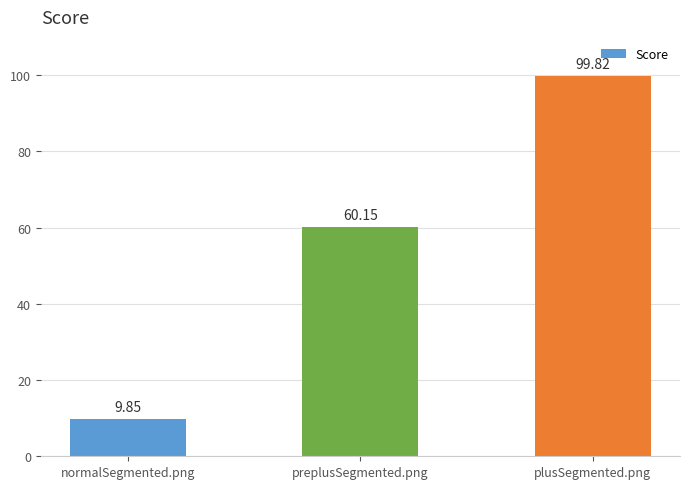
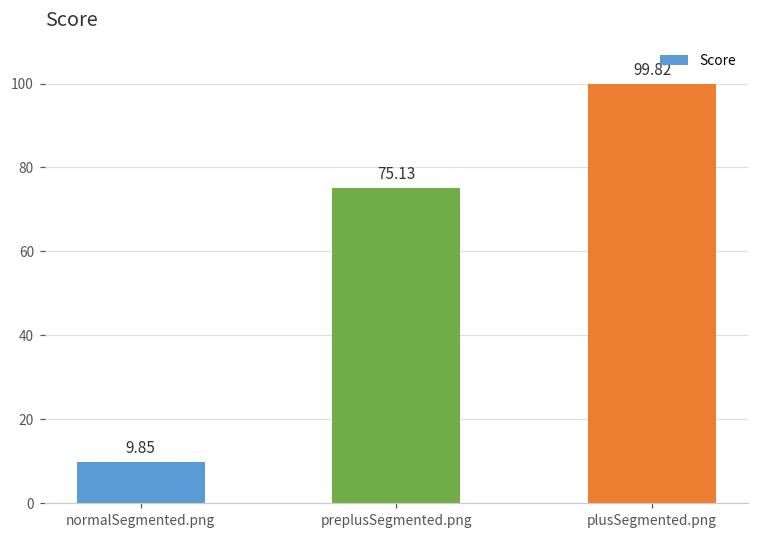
  {
    "normalSegmented.png": 9.85,
-   "preplusSegmented.png": 60.15,
+   "preplusSegmented.png": 75.13,
    "plusSegmented.png": 99.82
  }
